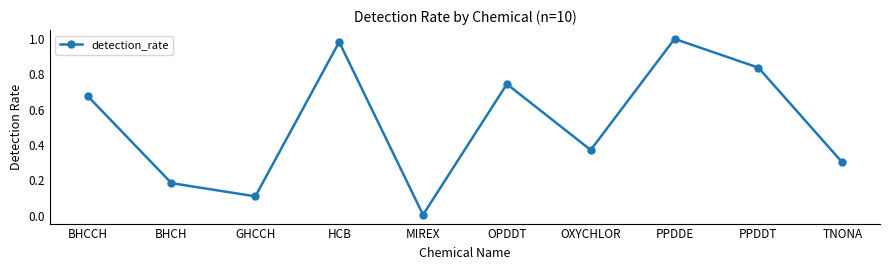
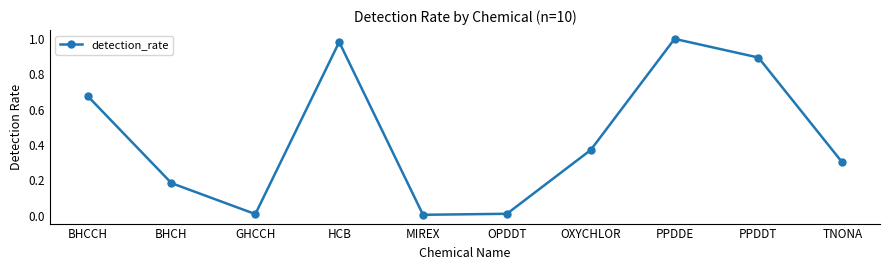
  {
    "BHCCH": 0.68,
    "BHCH": 0.18,
-   "GHCCH": 0.11,
+   "GHCCH": 0.01,
    "HCB": 0.98,
    "MIREX": 0.01,
-   "OPDDT": 0.74,
+   "OPDDT": 0.01,
    "OXYCHLOR": 0.37,
    "PPDDE": 1.00,
-   "PPDDT": 0.84,
+   "PPDDT": 0.89,
    "TNONA": 0.30
  }
